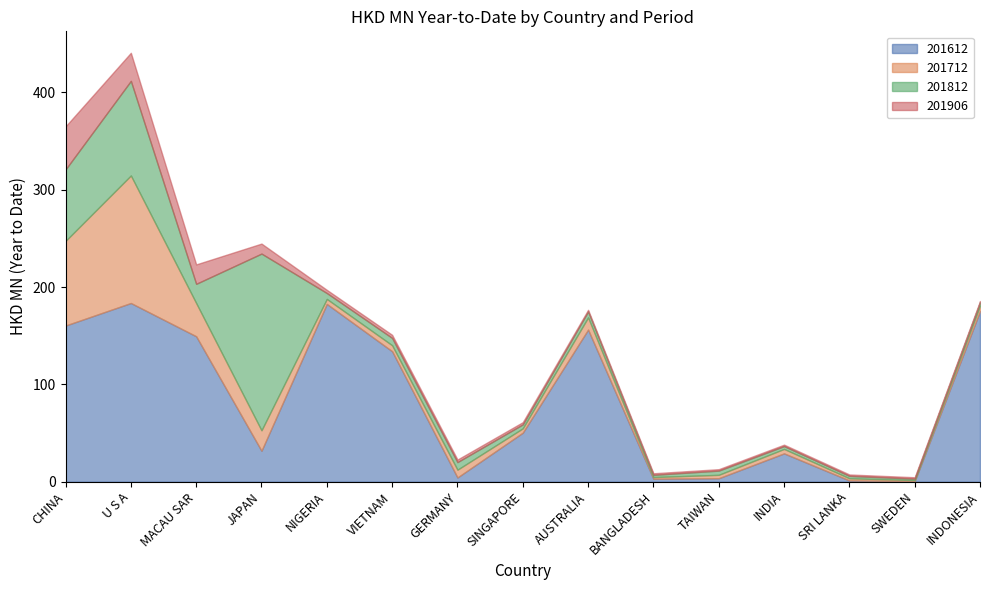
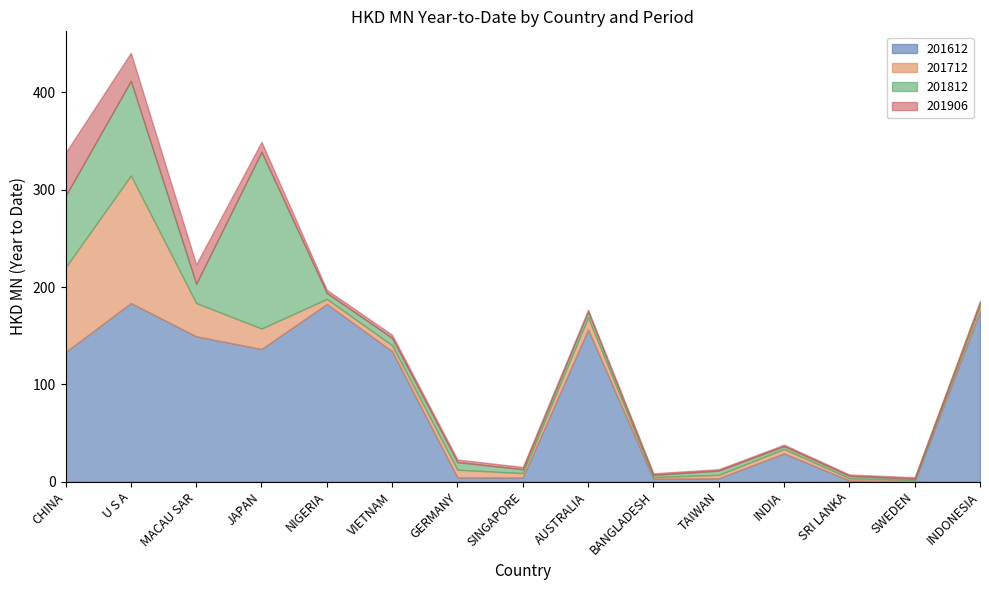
  {
    "201612": {
-     "CHINA": 160,
+     "CHINA": 130,
      "U S A": 180,
      "MACAU SAR": 150,
-     "JAPAN": 30,
+     "JAPAN": 140,
      "NIGERIA": 180,
      "VIETNAM": 130,
      "GERMANY": 0,
-     "SINGAPORE": 50,
+     "SINGAPORE": 0,
      "AUSTRALIA": 160,
      "TAIWAN": 0,
      "INDIA": 30,
      "INDONESIA": 180
    },
    "201812": {
      "CHINA": 70,
      "U S A": 100,
      "MACAU SAR": 20,
      "JAPAN": 180,
      "NIGERIA": 10,
      "VIETNAM": 10,
      "GERMANY": 10
    }
  }
